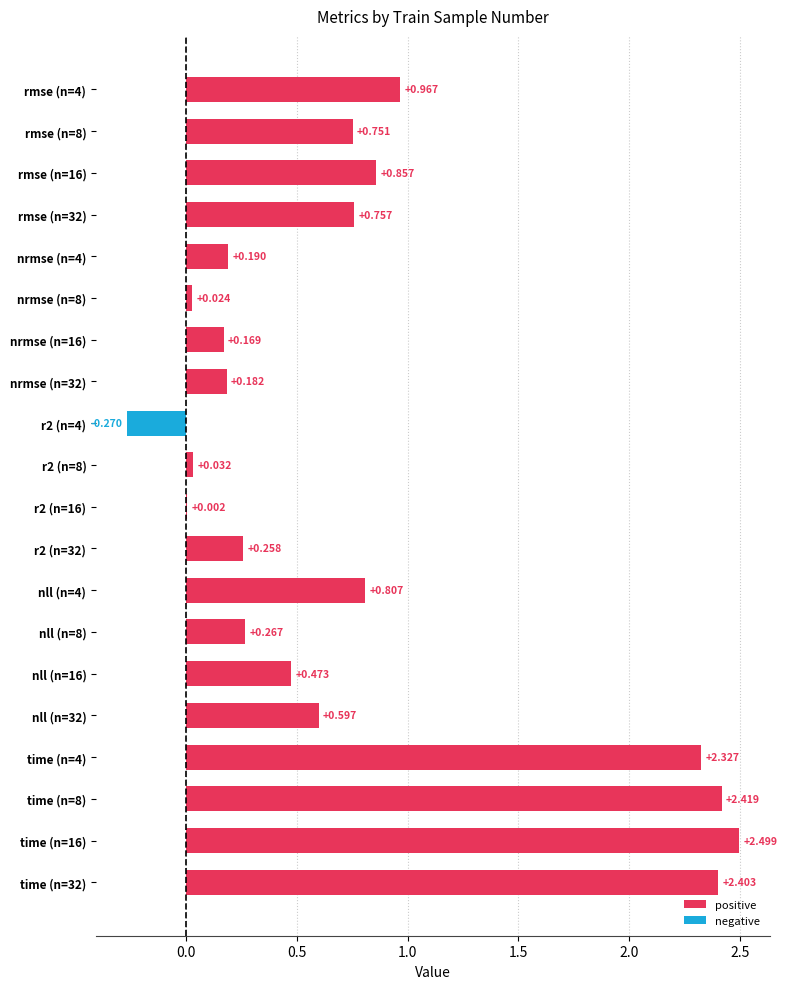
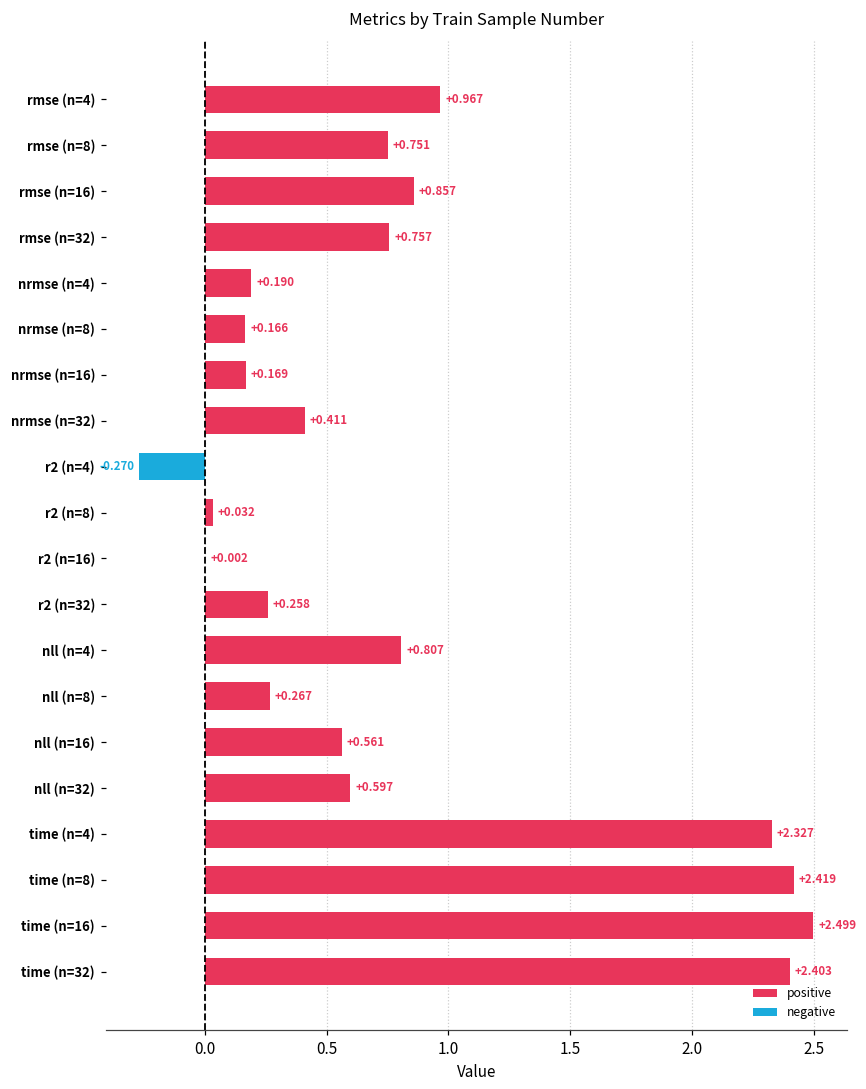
  {
    "rmse (n=4)": "+0.967",
    "rmse (n=8)": "+0.751",
    "rmse (n=16)": "+0.857",
    "rmse (n=32)": "+0.757",
    "nrmse (n=4)": "+0.190",
-   "nrmse (n=8)": "+0.024",
+   "nrmse (n=8)": "+0.166",
    "nrmse (n=16)": "+0.169",
-   "nrmse (n=32)": "+0.182",
+   "nrmse (n=32)": "+0.411",
    "r2 (n=4)": "-0.270",
    "r2 (n=8)": "+0.032",
    "r2 (n=16)": "+0.002",
    "r2 (n=32)": "+0.258",
    "nll (n=4)": "+0.807",
    "nll (n=8)": "+0.267",
-   "nll (n=16)": "+0.473",
+   "nll (n=16)": "+0.561",
    "nll (n=32)": "+0.597",
    "time (n=4)": "+2.327",
    "time (n=8)": "+2.419",
    "time (n=16)": "+2.499",
    "time (n=32)": "+2.403"
  }
